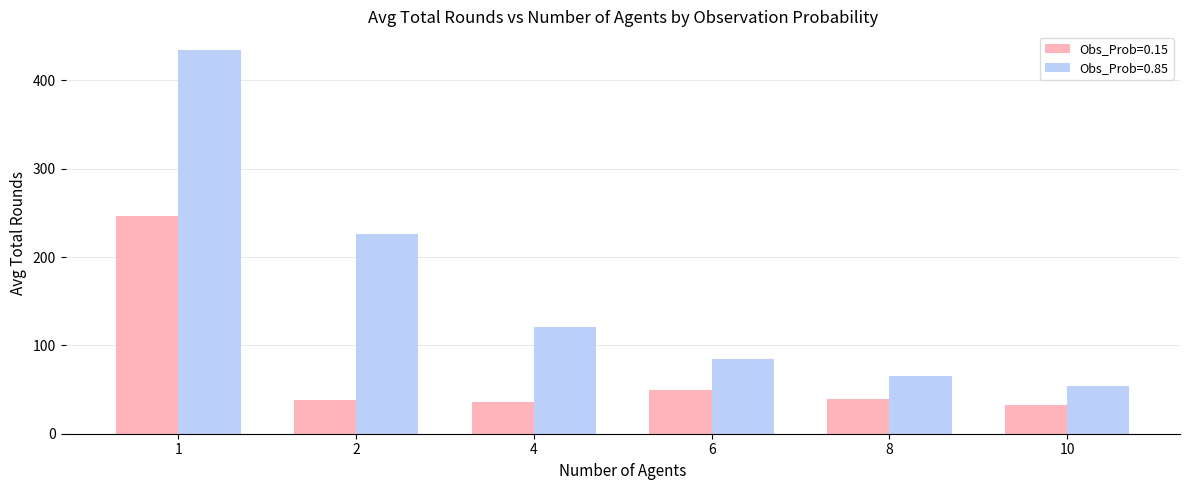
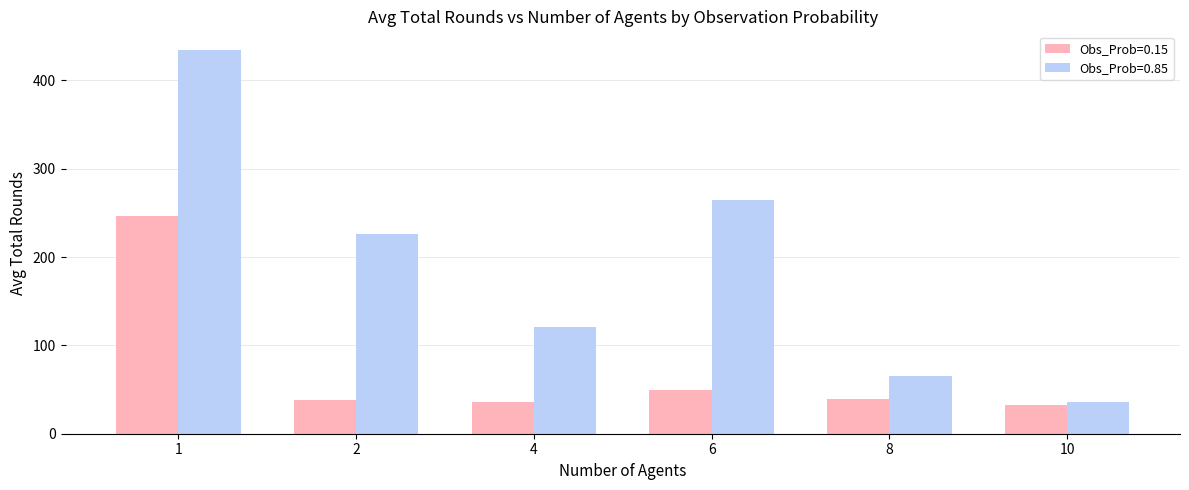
  {
    "Obs_Prob=0.15": {
      "1": 250,
      "2": 40,
      "4": 40,
      "6": 50,
      "8": 40,
      "10": 30
    },
    "Obs_Prob=0.85": {
      "1": 430,
      "2": 230,
      "4": 120,
-     "6": 80,
+     "6": 270,
      "8": 60,
-     "10": 50
+     "10": 40
    }
  }
